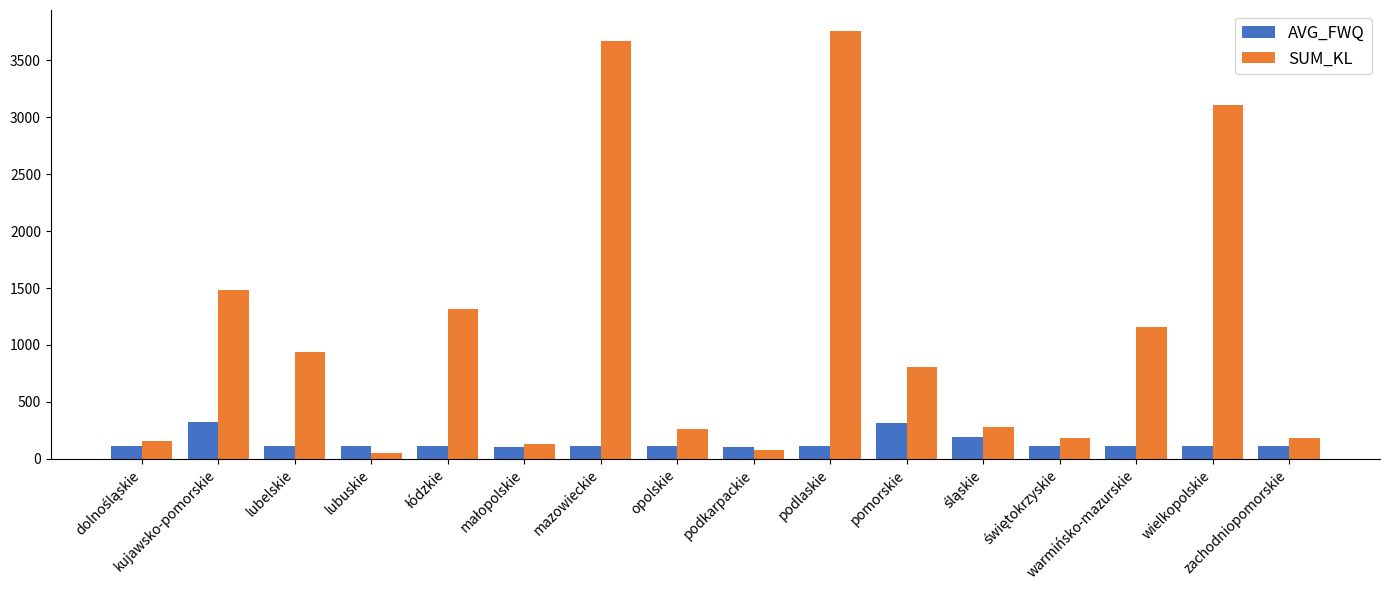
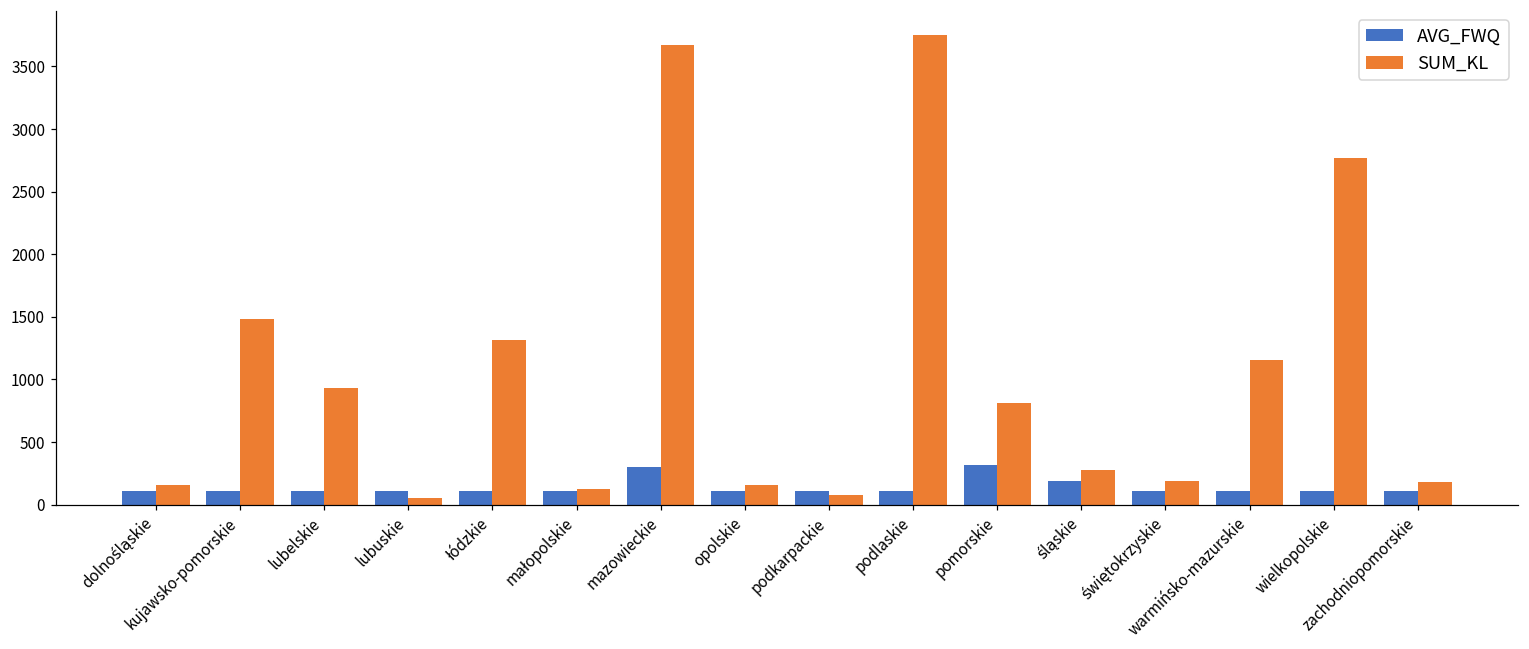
  {
    "AVG_FWQ": {
      "dolnośląskie": 110,
-     "kujawsko-pomorskie": 330,
+     "kujawsko-pomorskie": 110,
      "lubelskie": 110,
      "lubuskie": 110,
      "łódzkie": 110,
      "małopolskie": 110,
-     "mazowieckie": 110,
+     "mazowieckie": 300,
      "opolskie": 110,
      "podkarpackie": 110,
      "podlaskie": 110,
      "pomorskie": 320,
      "śląskie": 190,
      "świętokrzyskie": 110,
      "warmińsko-mazurskie": 110,
      "wielkopolskie": 110,
      "zachodniopomorskie": 110
    },
    "SUM_KL": {
      "dolnośląskie": 160,
      "kujawsko-pomorskie": 1480,
      "lubelskie": 940,
      "lubuskie": 60,
      "łódzkie": 1320,
      "małopolskie": 130,
      "mazowieckie": 3670,
-     "opolskie": 260,
+     "opolskie": 150,
      "podkarpackie": 80,
      "podlaskie": 3760,
      "pomorskie": 810,
      "śląskie": 280,
      "świętokrzyskie": 190,
      "warmińsko-mazurskie": 1160,
-     "wielkopolskie": 3110,
+     "wielkopolskie": 2770,
      "zachodniopomorskie": 180
    }
  }
